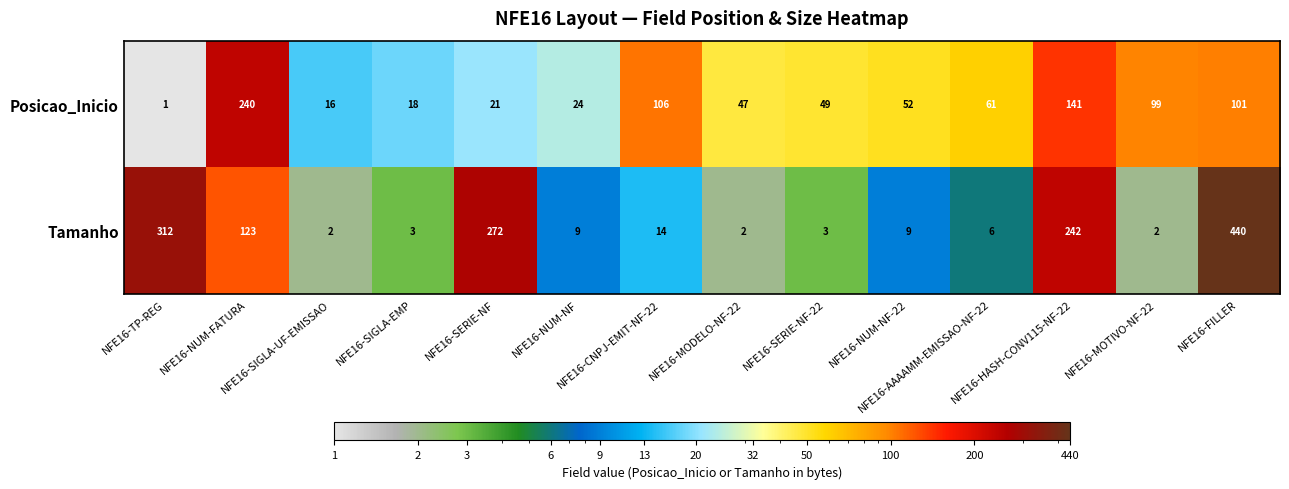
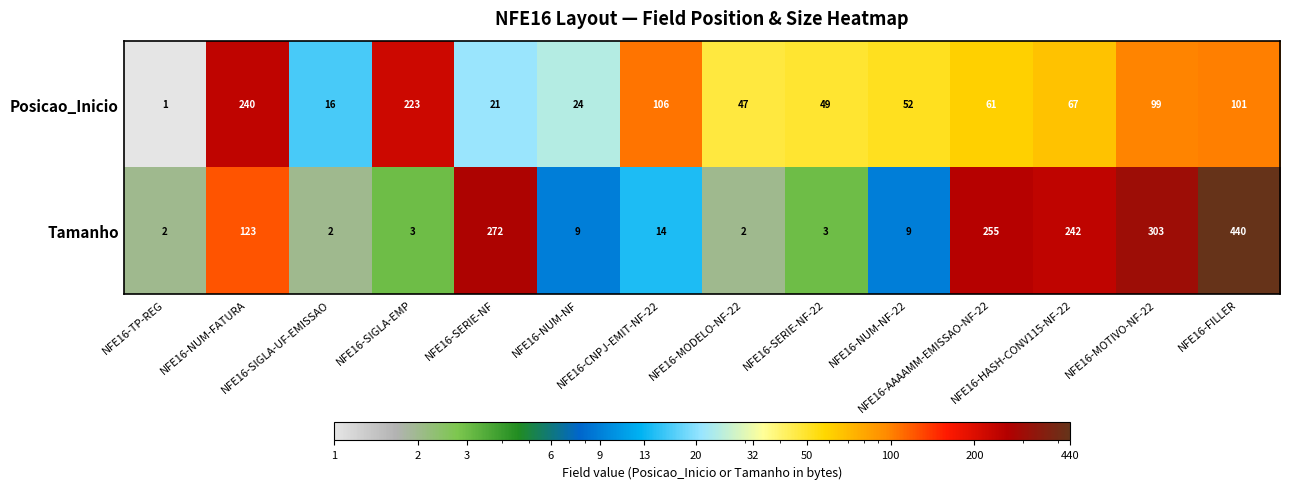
  {
    "Posicao_Inicio": {
      "NFE16-TP-REG": 1,
      "NFE16-NUM-FATURA": 240,
      "NFE16-SIGLA-UF-EMISSAO": 16,
-     "NFE16-SIGLA-EMP": 18,
+     "NFE16-SIGLA-EMP": 223,
      "NFE16-SERIE-NF": 21,
      "NFE16-NUM-NF": 24,
      "NFE16-CNPJ-EMIT-NF-22": 106,
      "NFE16-MODELO-NF-22": 47,
      "NFE16-SERIE-NF-22": 49,
      "NFE16-NUM-NF-22": 52,
      "NFE16-AAAAMM-EMISSAO-NF-22": 61,
-     "NFE16-HASH-CONV115-NF-22": 141,
+     "NFE16-HASH-CONV115-NF-22": 67,
      "NFE16-MOTIVO-NF-22": 99,
      "NFE16-FILLER": 101
    },
    "Tamanho": {
-     "NFE16-TP-REG": 312,
+     "NFE16-TP-REG": 2,
      "NFE16-NUM-FATURA": 123,
      "NFE16-SIGLA-UF-EMISSAO": 2,
      "NFE16-SIGLA-EMP": 3,
      "NFE16-SERIE-NF": 272,
      "NFE16-NUM-NF": 9,
      "NFE16-CNPJ-EMIT-NF-22": 14,
      "NFE16-MODELO-NF-22": 2,
      "NFE16-SERIE-NF-22": 3,
      "NFE16-NUM-NF-22": 9,
-     "NFE16-AAAAMM-EMISSAO-NF-22": 6,
+     "NFE16-AAAAMM-EMISSAO-NF-22": 255,
      "NFE16-HASH-CONV115-NF-22": 242,
-     "NFE16-MOTIVO-NF-22": 2,
+     "NFE16-MOTIVO-NF-22": 303,
      "NFE16-FILLER": 440
    }
  }
